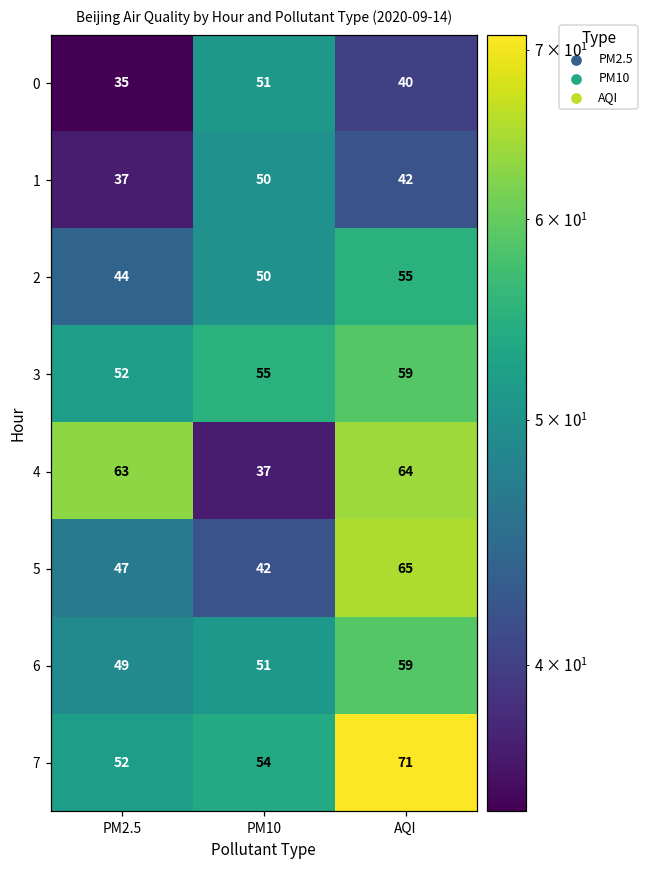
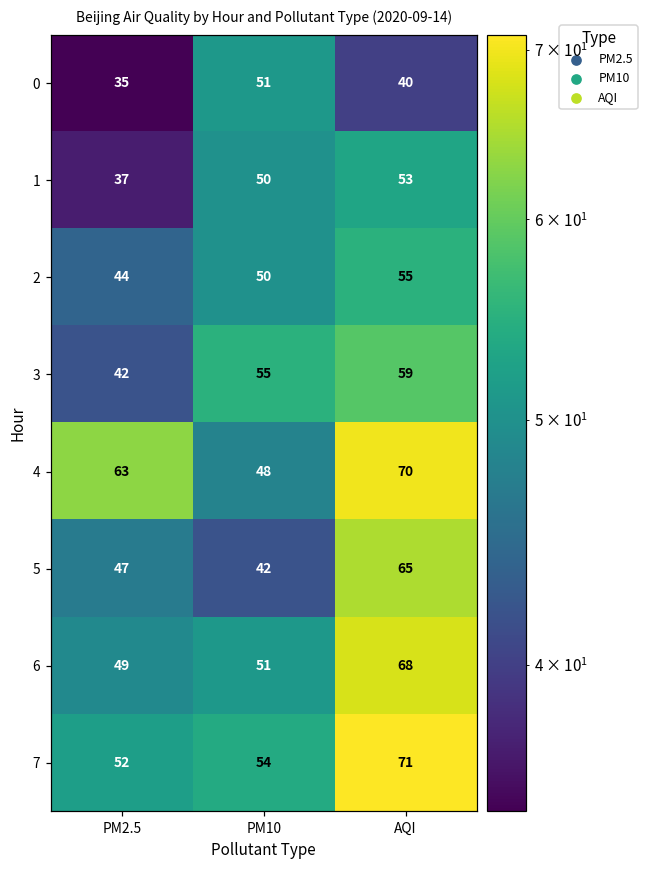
  {
    "0": {
      "PM2.5": 35,
      "PM10": 51,
      "AQI": 40
    },
    "1": {
      "PM2.5": 37,
      "PM10": 50,
-     "AQI": 42
+     "AQI": 53
    },
    "2": {
      "PM2.5": 44,
      "PM10": 50,
      "AQI": 55
    },
    "3": {
-     "PM2.5": 52,
+     "PM2.5": 42,
      "PM10": 55,
      "AQI": 59
    },
    "4": {
      "PM2.5": 63,
-     "PM10": 37,
-     "AQI": 64
+     "PM10": 48,
+     "AQI": 70
    },
    "5": {
      "PM2.5": 47,
      "PM10": 42,
      "AQI": 65
    },
    "6": {
      "PM2.5": 49,
      "PM10": 51,
-     "AQI": 59
+     "AQI": 68
    },
    "7": {
      "PM2.5": 52,
      "PM10": 54,
      "AQI": 71
    }
  }
